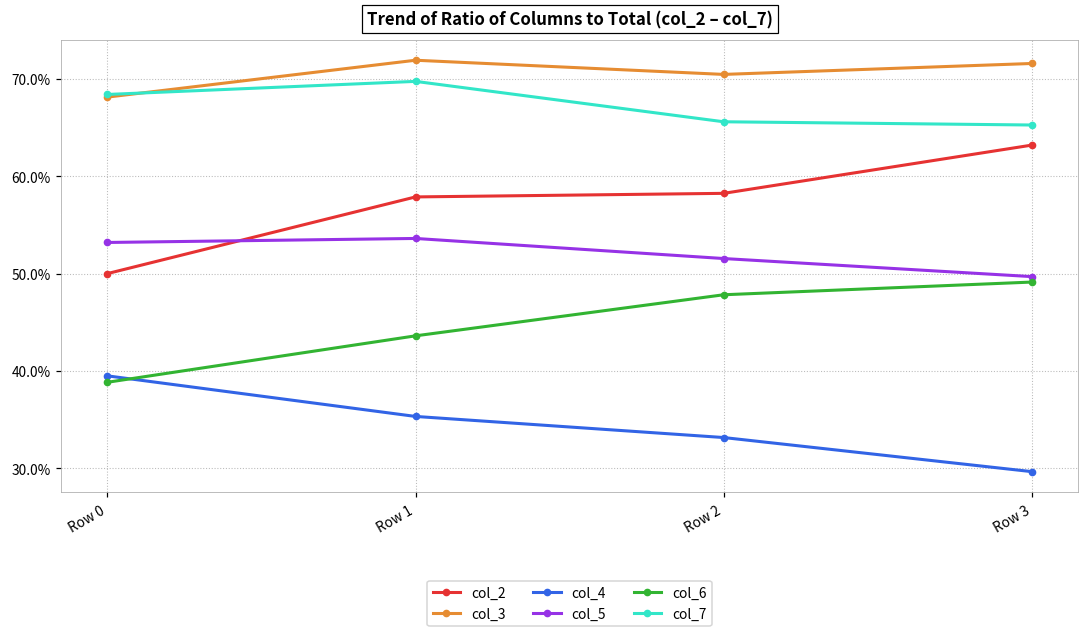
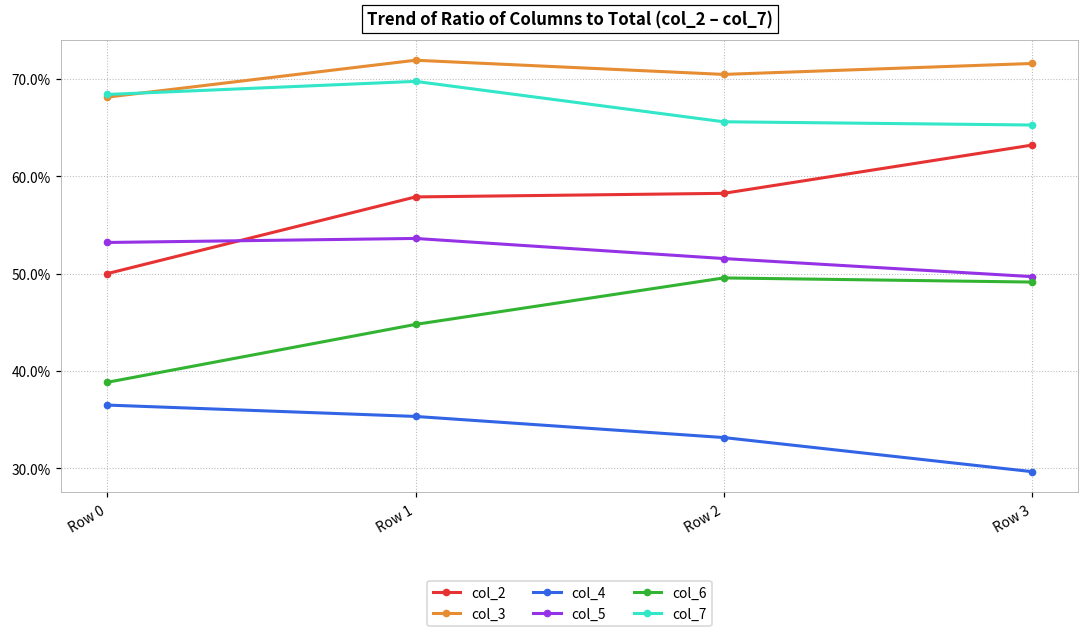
  {
    "col_2": {
      "Row 0": "50%",
      "Row 1": "58%",
      "Row 2": "58%",
      "Row 3": "63%"
    },
    "col_3": {
      "Row 1": "72%",
      "Row 2": "70%",
      "Row 3": "72%"
    },
    "col_4": {
-     "Row 0": "40%",
+     "Row 0": "37%",
      "Row 1": "35%",
      "Row 2": "33%",
      "Row 3": "30%"
    },
    "col_5": {
      "Row 0": "53%",
      "Row 1": "54%",
      "Row 2": "52%",
      "Row 3": "50%"
    },
    "col_6": {
      "Row 0": "39%",
-     "Row 1": "44%",
-     "Row 2": "48%",
+     "Row 1": "45%",
+     "Row 2": "50%",
      "Row 3": "49%"
    },
    "col_7": {
      "Row 1": "70%",
      "Row 2": "66%",
      "Row 3": "65%"
    }
  }
